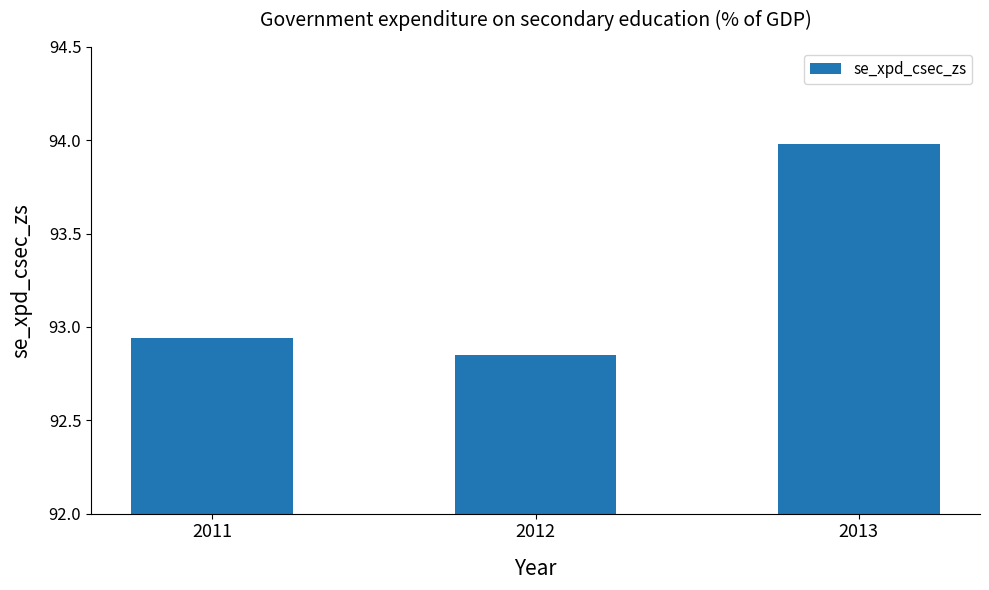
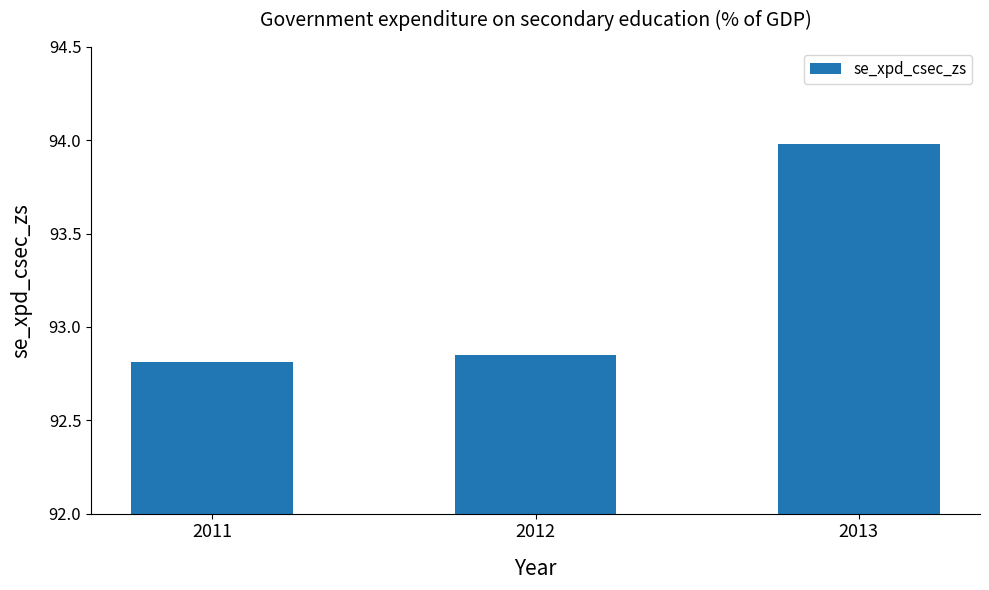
  {
-   "2011": 92.94,
+   "2011": 92.81,
    "2012": 92.85,
    "2013": 93.98
  }
